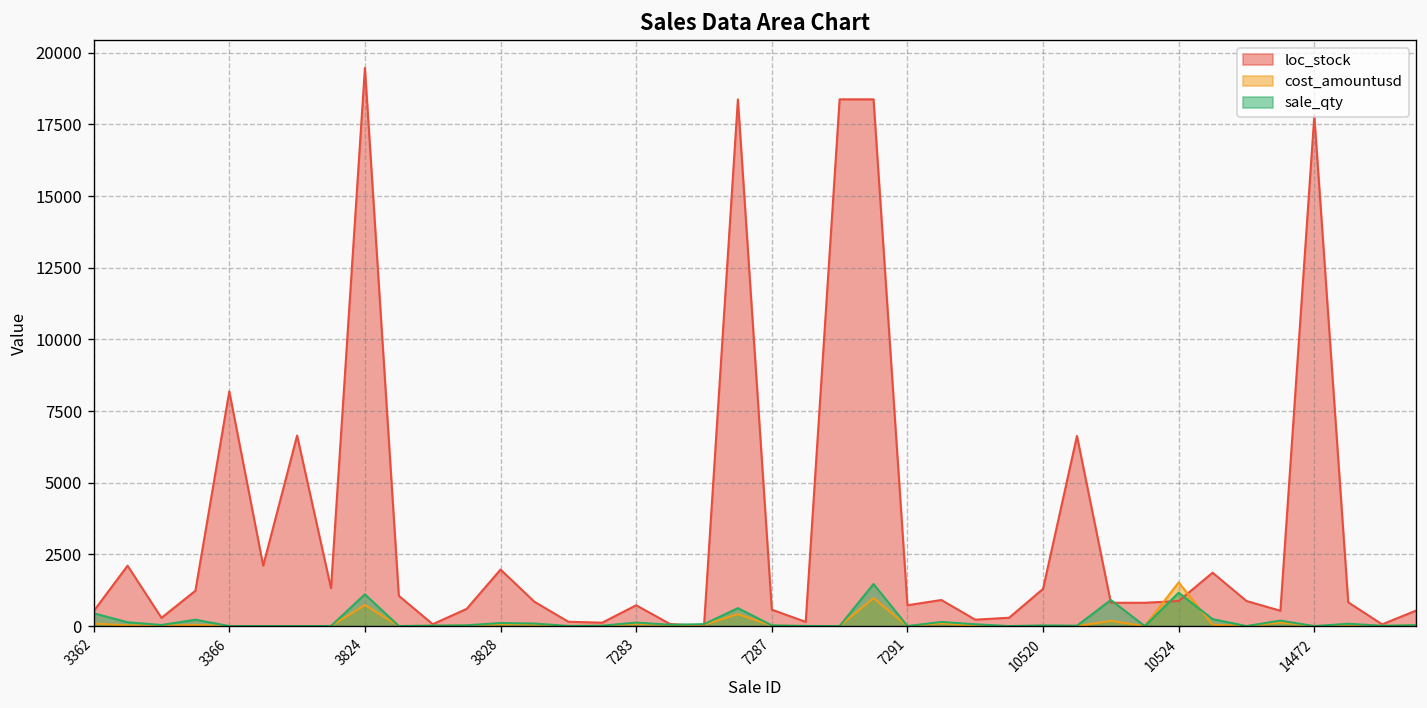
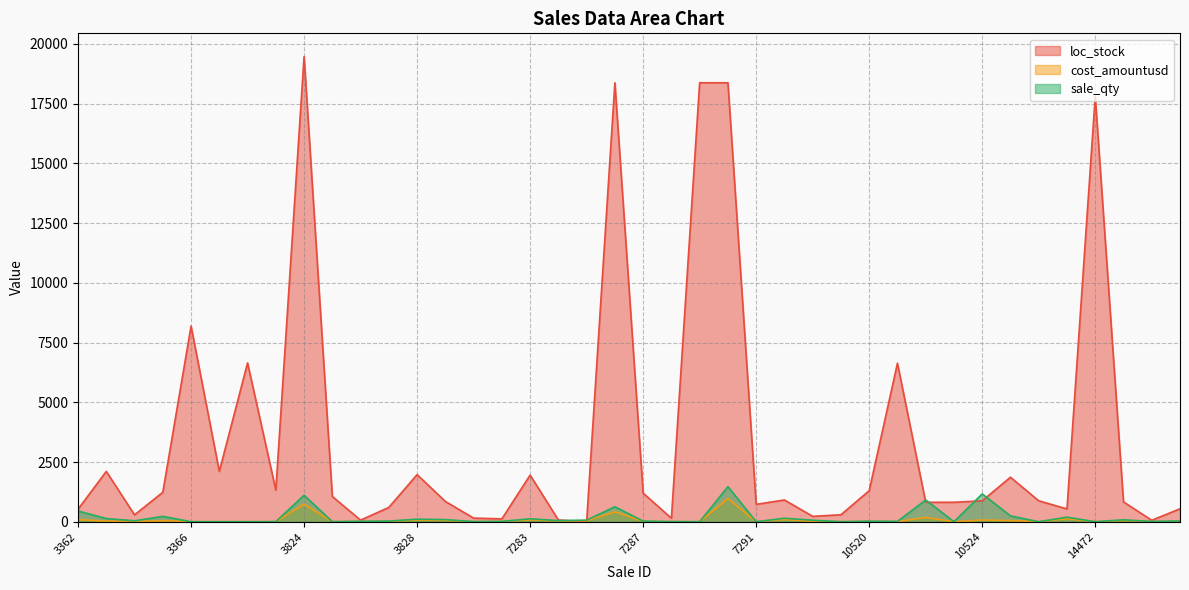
  {
    "loc_stock": {
      "3366": 8200,
      "3824": 19500,
      "3828": 2000,
-     "7283": 700,
-     "7287": 600,
+     "7283": 2000,
+     "7287": 1200,
      "7291": 700,
      "10520": 1300,
      "10524": 900
    },
    "cost_amountusd": {
      "3362": 100,
      "3824": 700,
-     "10524": 1500
+     "10524": 100
    },
    "sale_qty": {
      "3824": 1100,
      "10524": 1200
    }
  }
